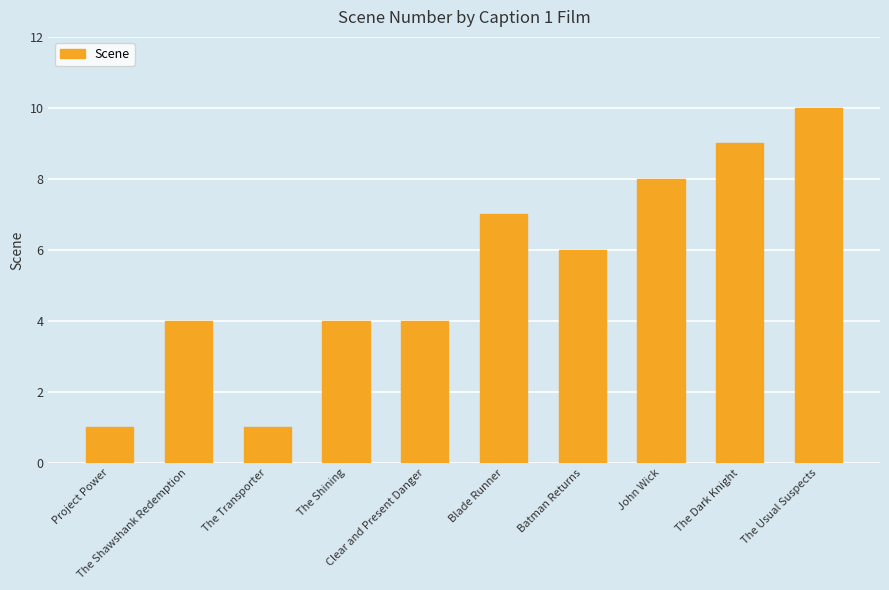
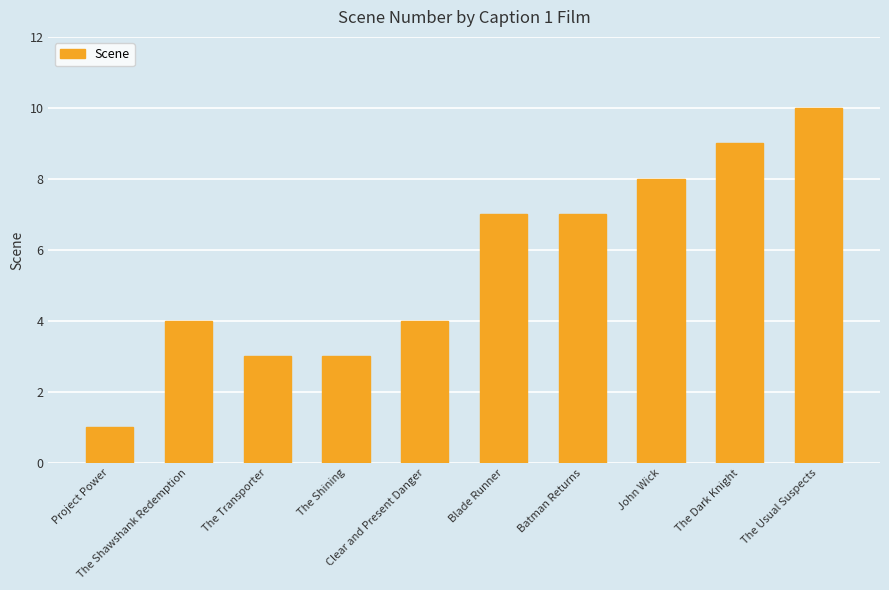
  {
    "Project Power": 1,
    "The Shawshank Redemption": 4,
-   "The Transporter": 1,
-   "The Shining": 4,
+   "The Transporter": 3,
+   "The Shining": 3,
    "Clear and Present Danger": 4,
    "Blade Runner": 7,
-   "Batman Returns": 6,
+   "Batman Returns": 7,
    "John Wick": 8,
    "The Dark Knight": 9,
    "The Usual Suspects": 10
  }
